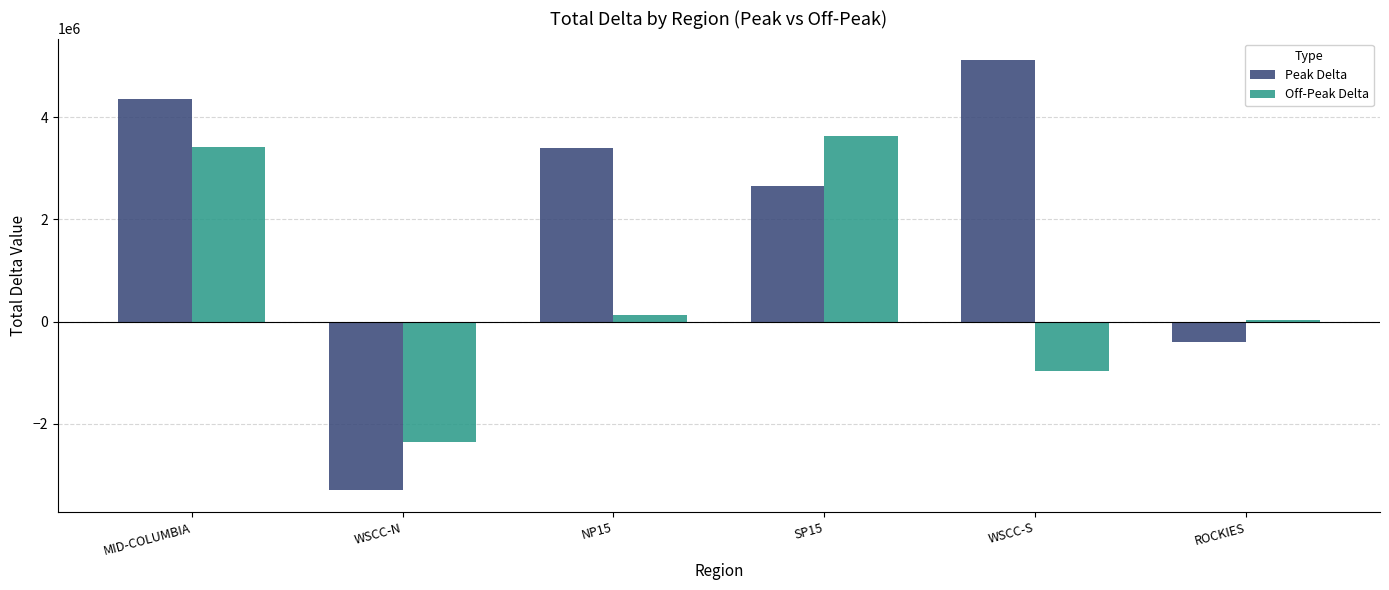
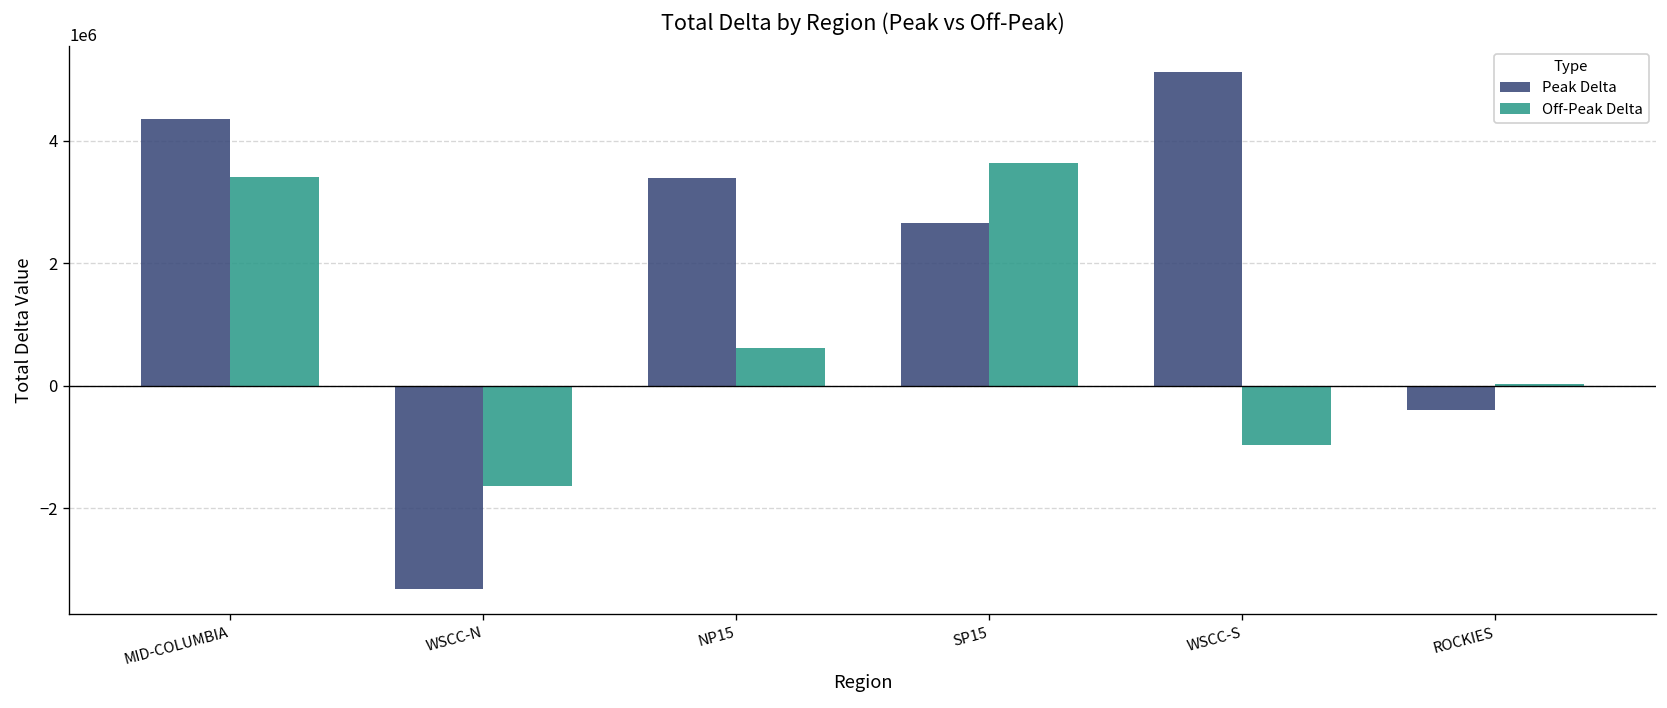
  {
    "Peak Delta": {
      "MID-COLUMBIA": 4400000,
      "WSCC-N": -3300000,
      "NP15": 3400000,
      "SP15": 2700000,
      "WSCC-S": 5100000,
      "ROCKIES": -400000
    },
    "Off-Peak Delta": {
      "MID-COLUMBIA": 3400000,
-     "WSCC-N": -2400000,
-     "NP15": 100000,
+     "WSCC-N": -1600000,
+     "NP15": 600000,
      "SP15": 3600000,
      "WSCC-S": -1000000
    }
  }
